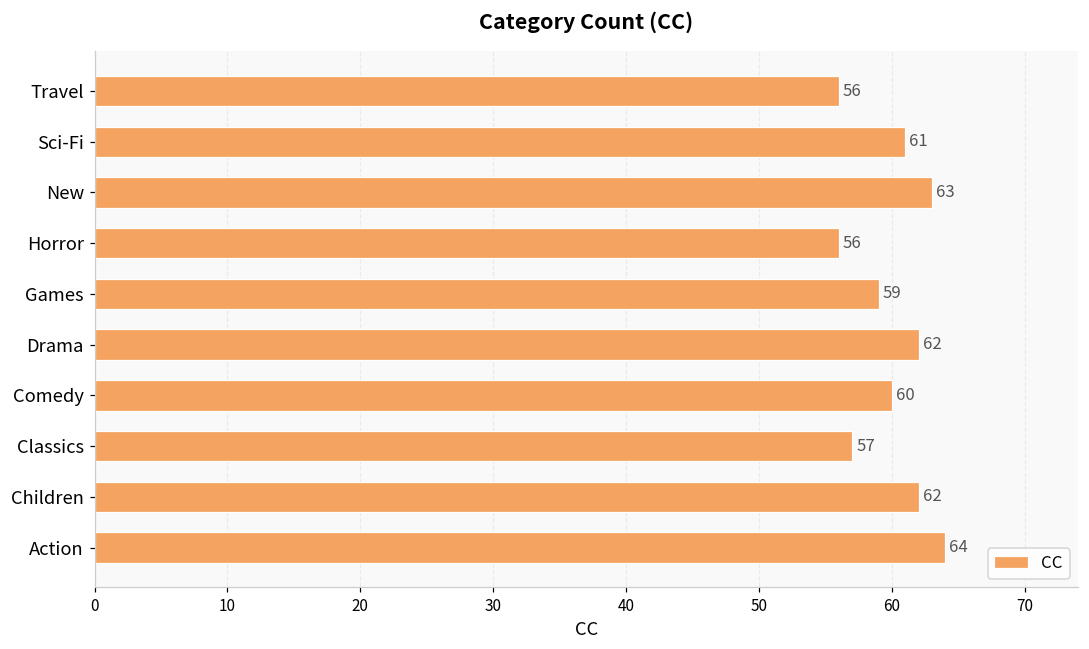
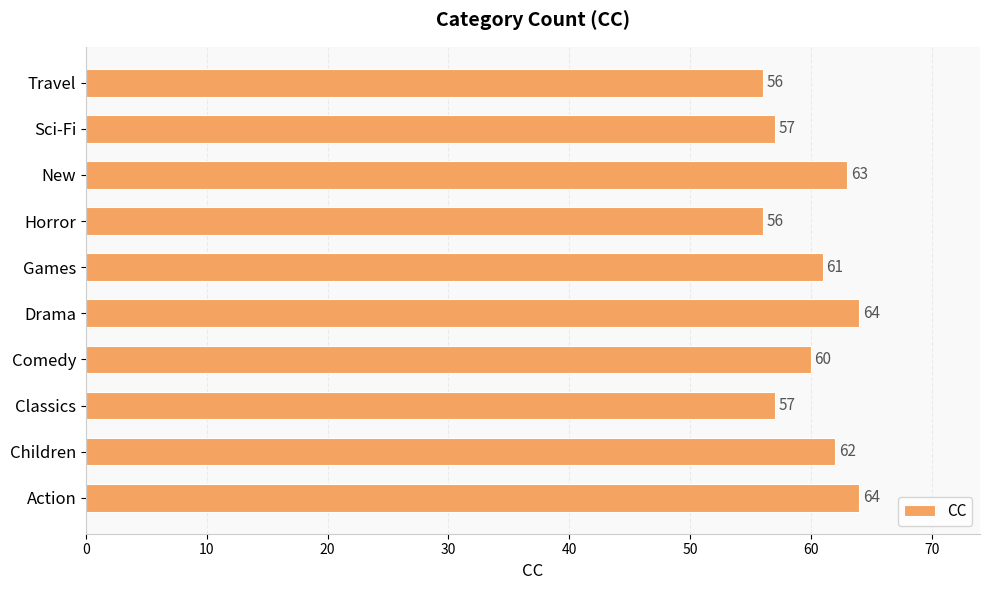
  {
    "Travel": 56,
-   "Sci-Fi": 61,
+   "Sci-Fi": 57,
    "New": 63,
    "Horror": 56,
-   "Games": 59,
-   "Drama": 62,
+   "Games": 61,
+   "Drama": 64,
    "Comedy": 60,
    "Classics": 57,
    "Children": 62,
    "Action": 64
  }
